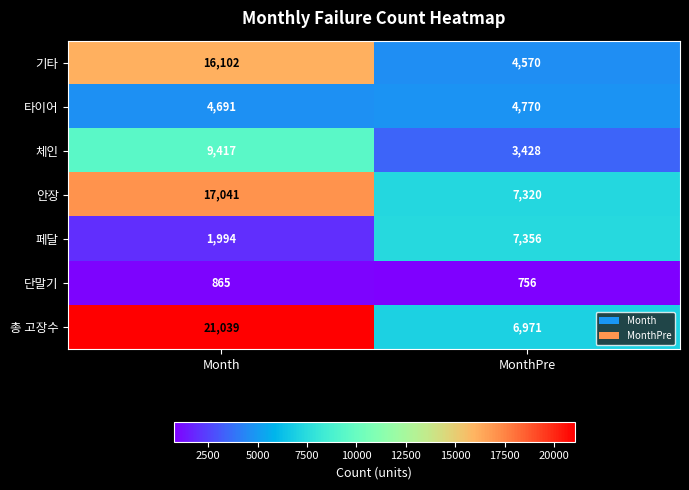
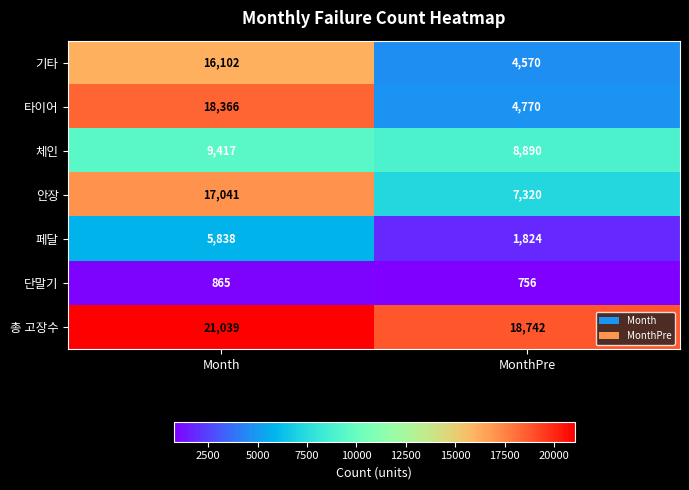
  {
    "기타": {
      "Month": "16,102",
      "MonthPre": "4,570"
    },
    "타이어": {
-     "Month": "4,691",
+     "Month": "18,366",
      "MonthPre": "4,770"
    },
    "체인": {
      "Month": "9,417",
-     "MonthPre": "3,428"
+     "MonthPre": "8,890"
    },
    "안장": {
      "Month": "17,041",
      "MonthPre": "7,320"
    },
    "페달": {
-     "Month": "1,994",
-     "MonthPre": "7,356"
+     "Month": "5,838",
+     "MonthPre": "1,824"
    },
    "단말기": {
      "Month": "865",
      "MonthPre": "756"
    },
    "총 고장수": {
      "Month": "21,039",
-     "MonthPre": "6,971"
+     "MonthPre": "18,742"
    }
  }
